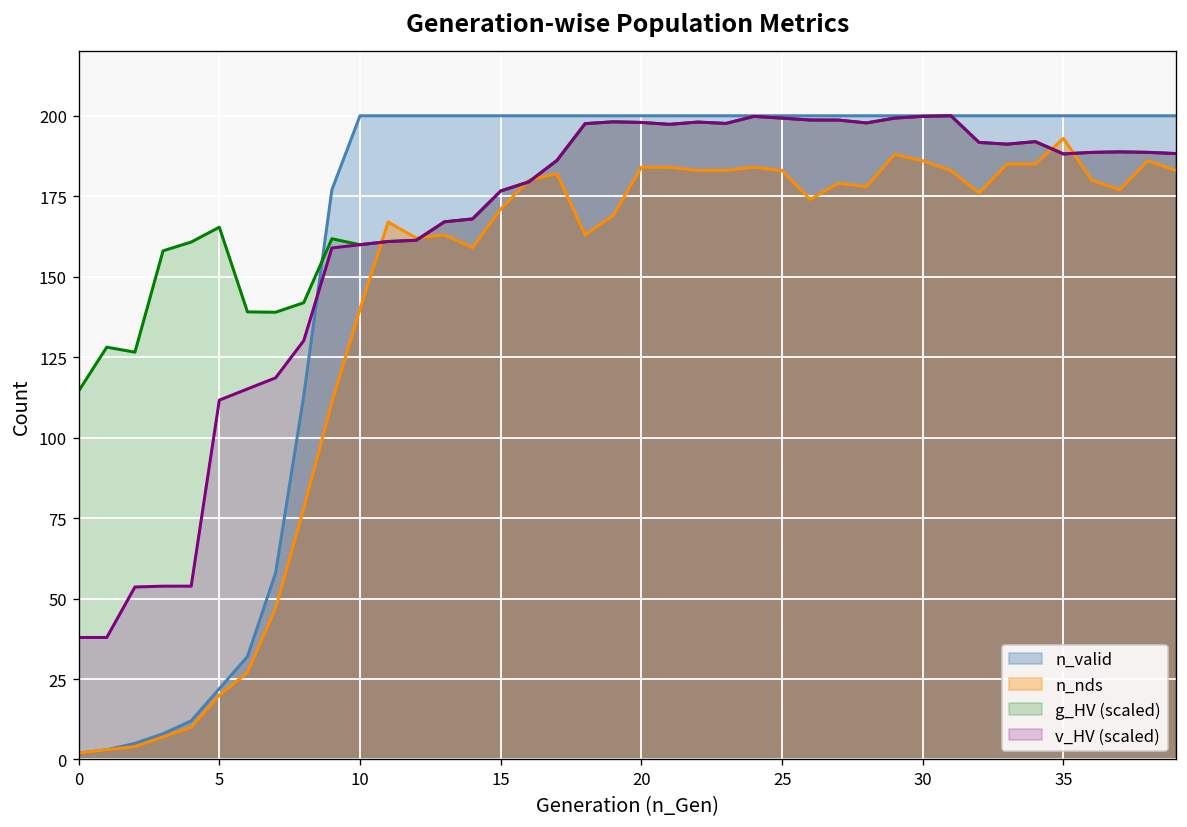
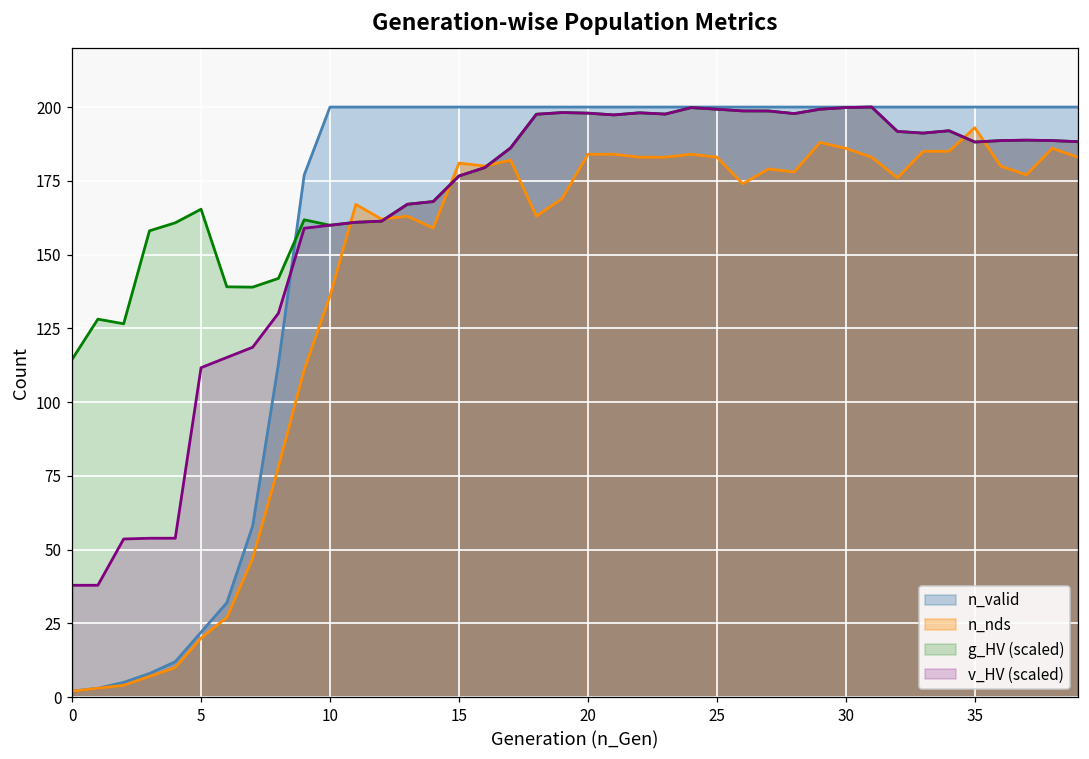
  {
    "n_nds": {
      "5": 20,
-     "10": 140,
-     "15": 171,
+     "10": 136,
+     "15": 181,
      "20": 184,
      "25": 183,
      "30": 186,
      "35": 193
    }
  }
